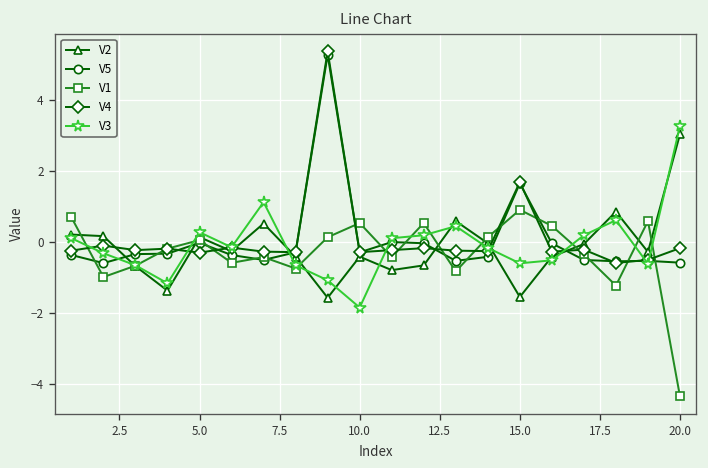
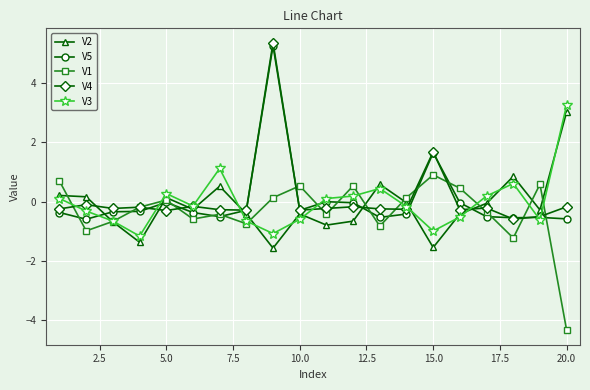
  {
    "V1": {
      "10.0": 0.5,
      "15.0": 0.9,
      "20.0": -4.4
    },
    "V3": {
      "5.0": 0.3,
-     "10.0": -1.9,
-     "15.0": -0.6,
+     "10.0": -0.6,
+     "15.0": -1.0,
      "20.0": 3.3
    }
  }
